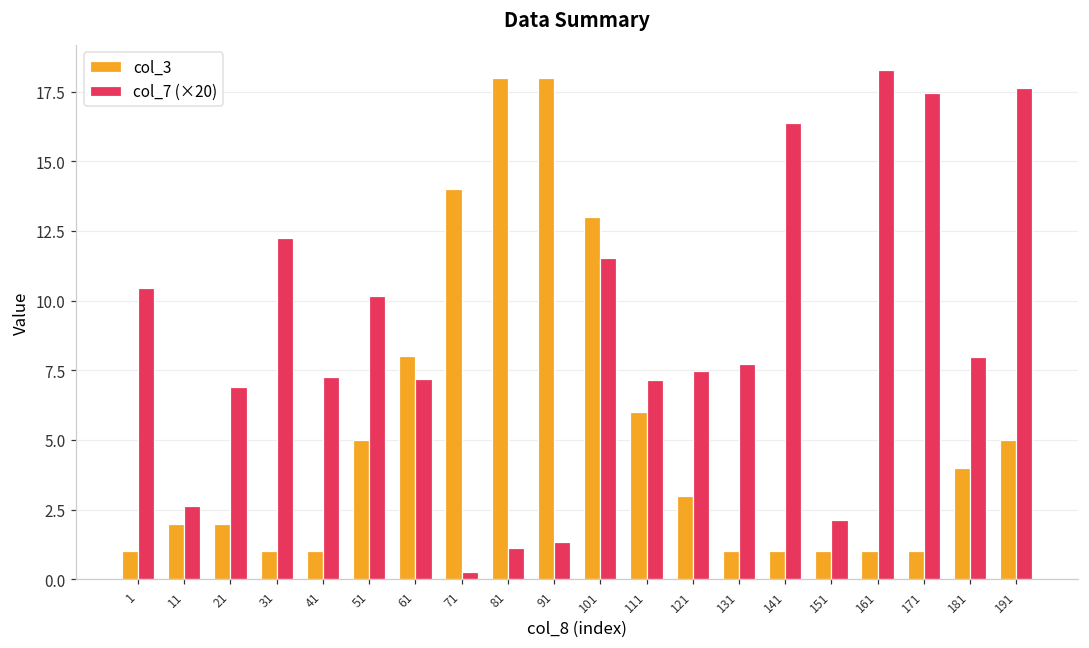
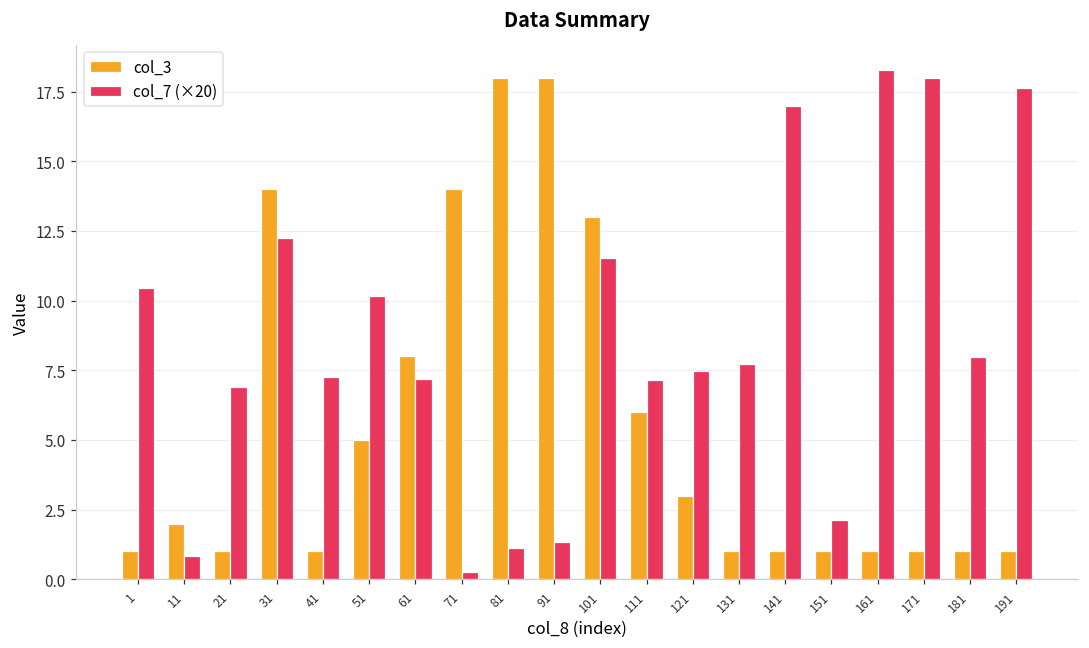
  {
    "col_3": {
      "1": 1,
      "11": 2,
-     "21": 2,
-     "31": 1,
+     "21": 1,
+     "31": 14,
      "41": 1,
      "51": 5,
      "61": 8,
      "71": 14,
      "81": 18,
      "91": 18,
      "101": 13,
      "111": 6,
      "121": 3,
      "131": 1,
      "141": 1,
      "151": 1,
      "161": 1,
      "171": 1,
-     "181": 4,
-     "191": 5
+     "181": 1,
+     "191": 1
    },
    "col_7 (×20)": {
      "1": 10.5,
-     "11": 2.6,
+     "11": 0.9,
      "21": 6.9,
      "31": 12.2,
      "41": 7.2,
      "51": 10.2,
      "61": 7.2,
      "71": 0.3,
      "81": 1.1,
      "91": 1.3,
      "101": 11.5,
      "111": 7.2,
      "121": 7.5,
      "131": 7.7,
-     "141": 16.4,
+     "141": 17.0,
      "151": 2.1,
      "161": 18.3,
-     "171": 17.5,
+     "171": 18.0,
      "181": 8.0,
      "191": 17.6
    }
  }
